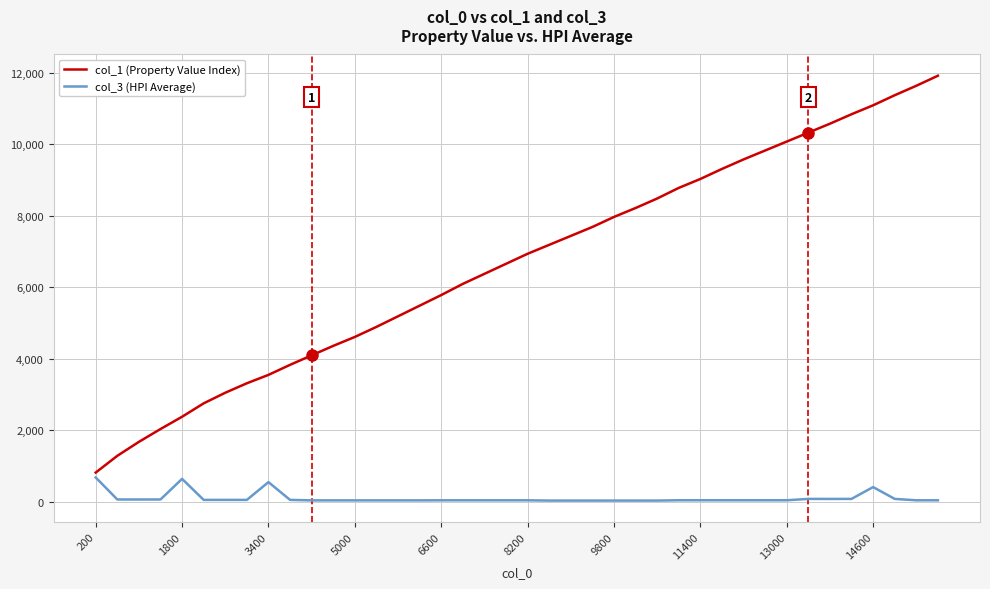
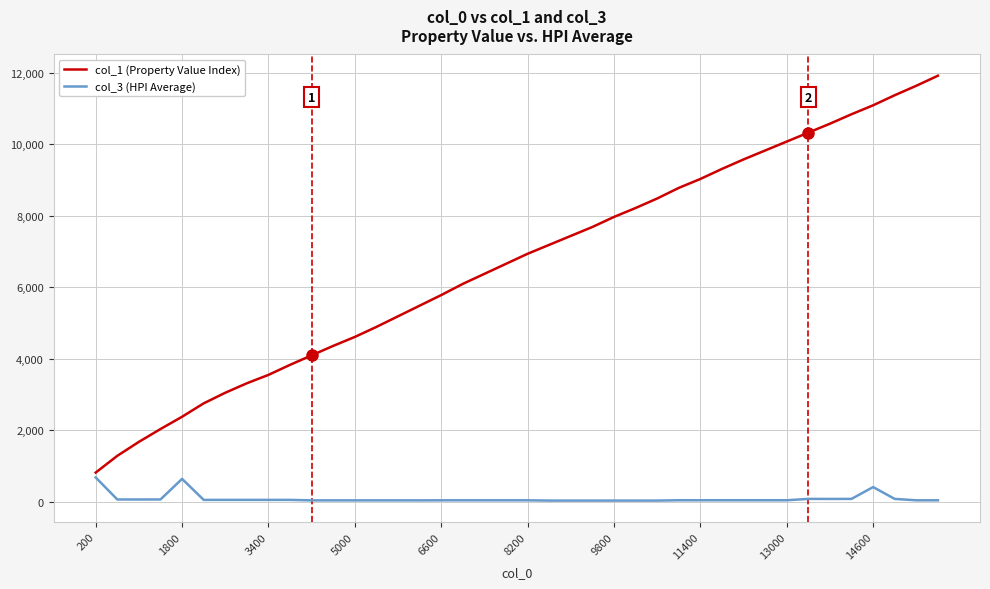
  {
    "col_3 (HPI Average)": {
      "200": 700,
      "1800": 600,
-     "3400": 500,
+     "3400": 0,
      "5000": 0,
      "6600": 0,
      "8200": 0,
      "9800": 0,
      "11400": 0,
      "13000": 0,
      "14600": 400
    }
  }
